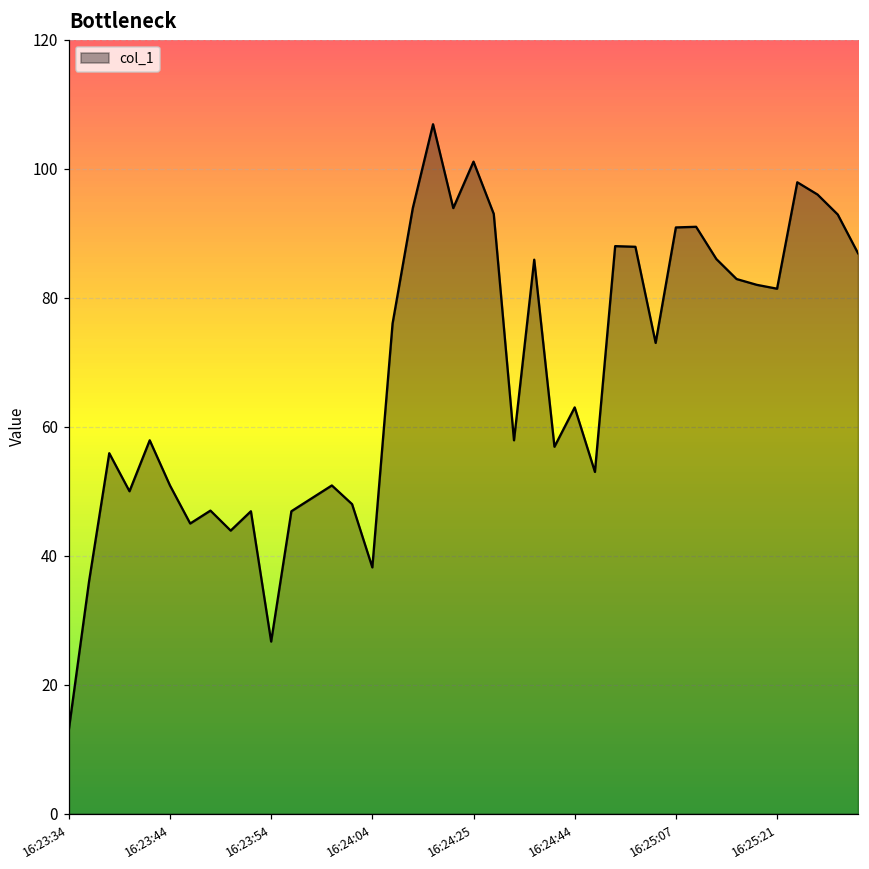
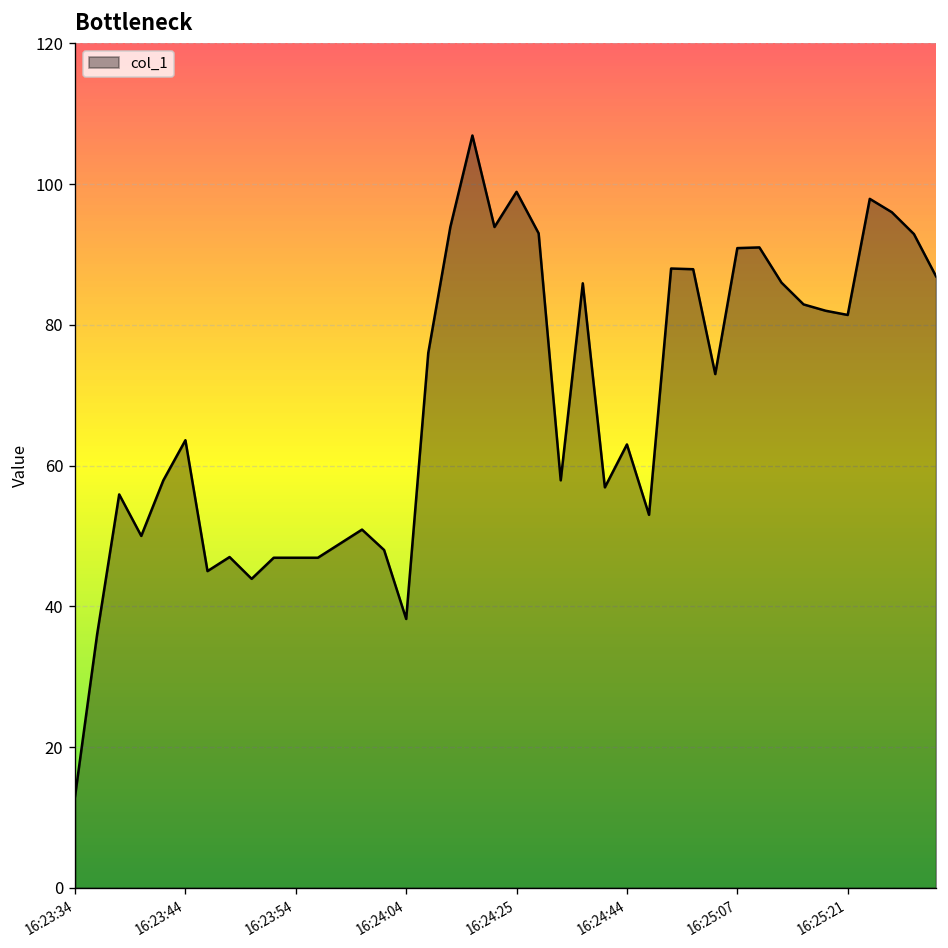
  {
    "16:23:34": 13,
-   "16:23:44": 51,
-   "16:23:54": 27,
+   "16:23:44": 64,
+   "16:23:54": 47,
    "16:24:04": 38,
-   "16:24:25": 101,
+   "16:24:25": 99,
    "16:24:44": 63,
    "16:25:07": 91,
    "16:25:21": 81
  }
